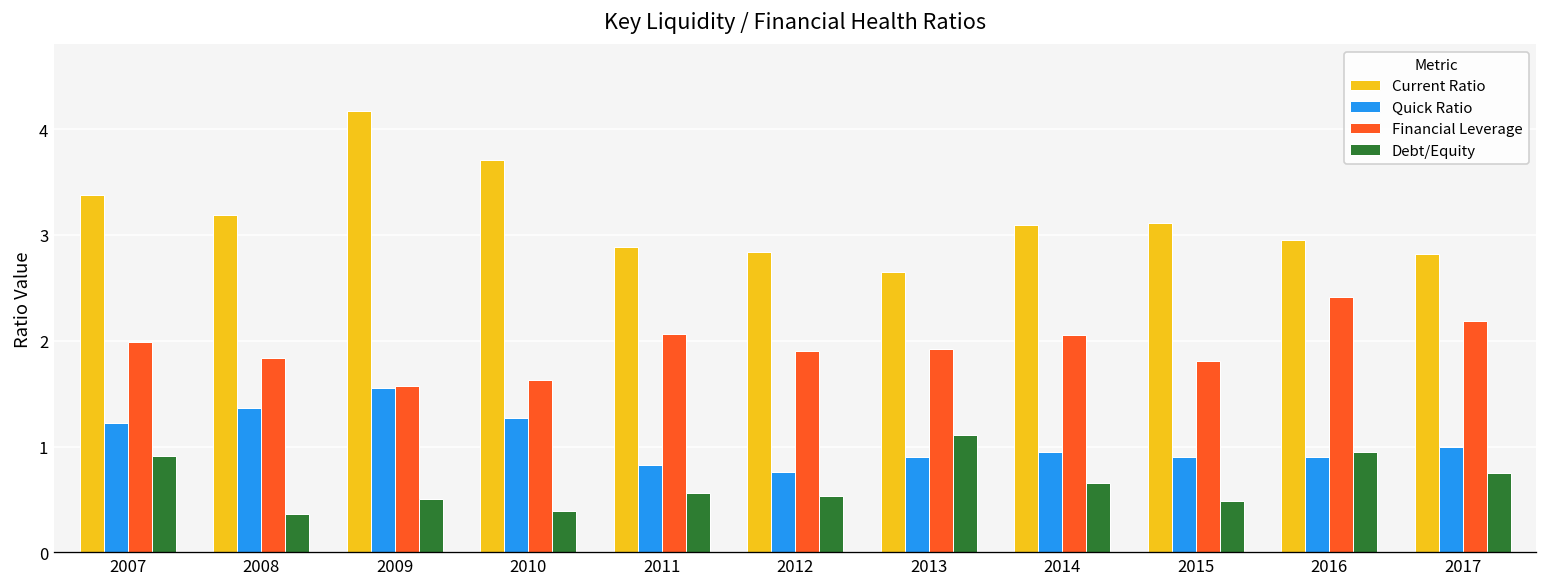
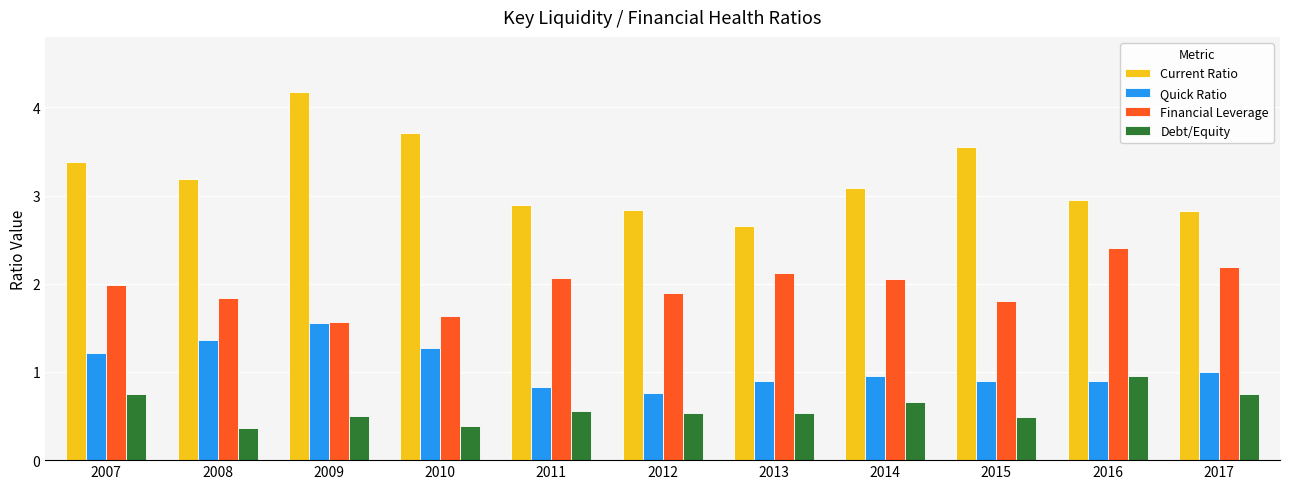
  {
    "Current Ratio": {
      "2007": 3.4,
      "2008": 3.2,
      "2009": 4.2,
      "2010": 3.7,
      "2011": 2.9,
      "2012": 2.8,
      "2013": 2.7,
      "2014": 3.1,
-     "2015": 3.1,
+     "2015": 3.6,
      "2016": 3.0,
      "2017": 2.8
    },
    "Quick Ratio": {
      "2007": 1.2,
      "2008": 1.4,
      "2009": 1.6,
      "2010": 1.3,
      "2011": 0.8,
      "2012": 0.8,
      "2013": 0.9,
      "2014": 1.0,
      "2015": 0.9,
      "2016": 0.9,
      "2017": 1.0
    },
    "Financial Leverage": {
      "2007": 2.0,
      "2008": 1.8,
      "2009": 1.6,
      "2010": 1.6,
      "2011": 2.1,
      "2012": 1.9,
-     "2013": 1.9,
+     "2013": 2.1,
      "2014": 2.1,
      "2015": 1.8,
      "2016": 2.4,
      "2017": 2.2
    },
    "Debt/Equity": {
-     "2007": 0.9,
+     "2007": 0.8,
      "2008": 0.4,
      "2009": 0.5,
      "2010": 0.4,
      "2011": 0.6,
      "2012": 0.5,
-     "2013": 1.1,
+     "2013": 0.5,
      "2014": 0.7,
      "2015": 0.5,
      "2016": 1.0,
      "2017": 0.8
    }
  }
